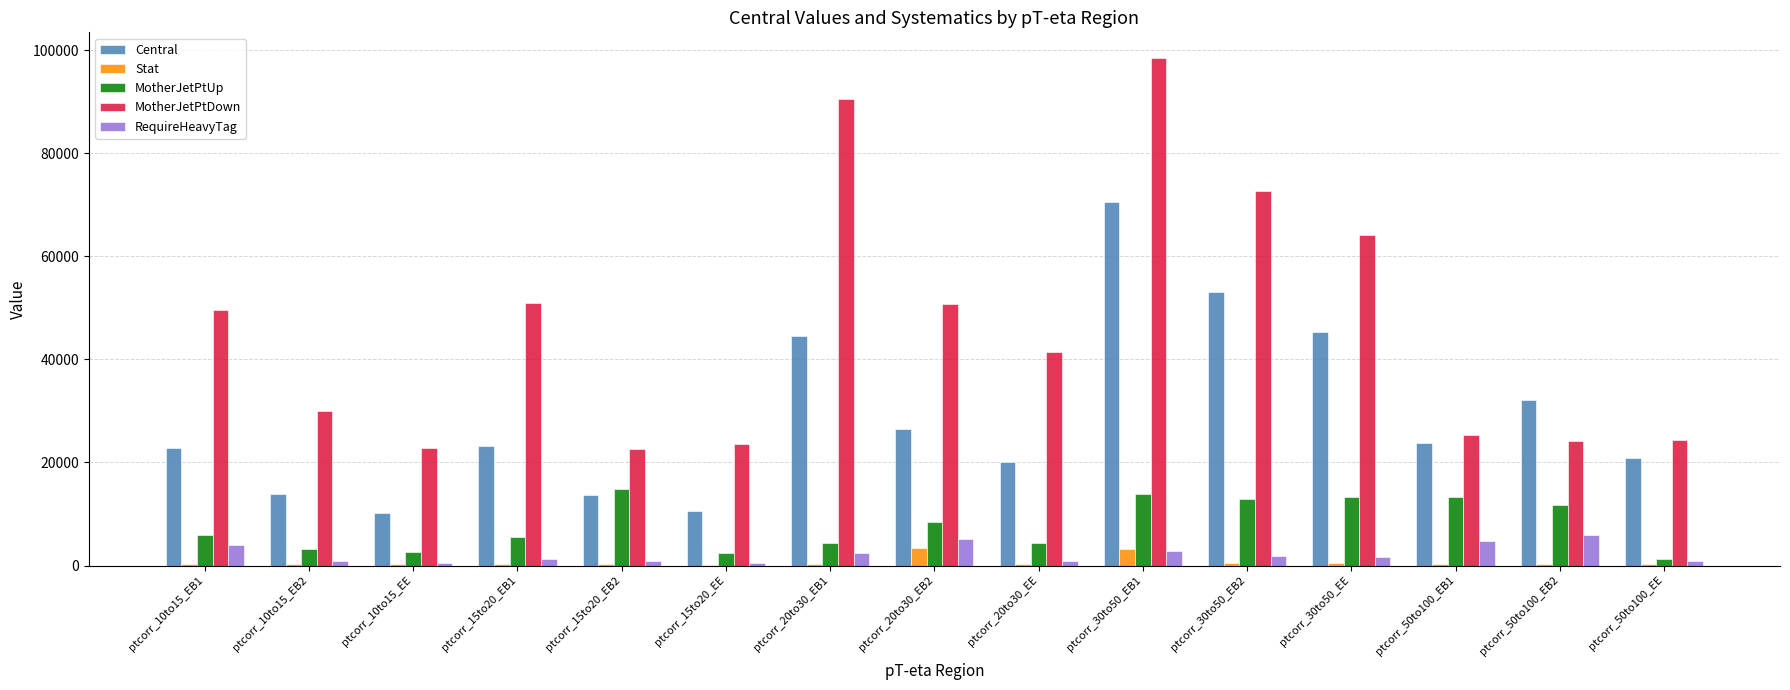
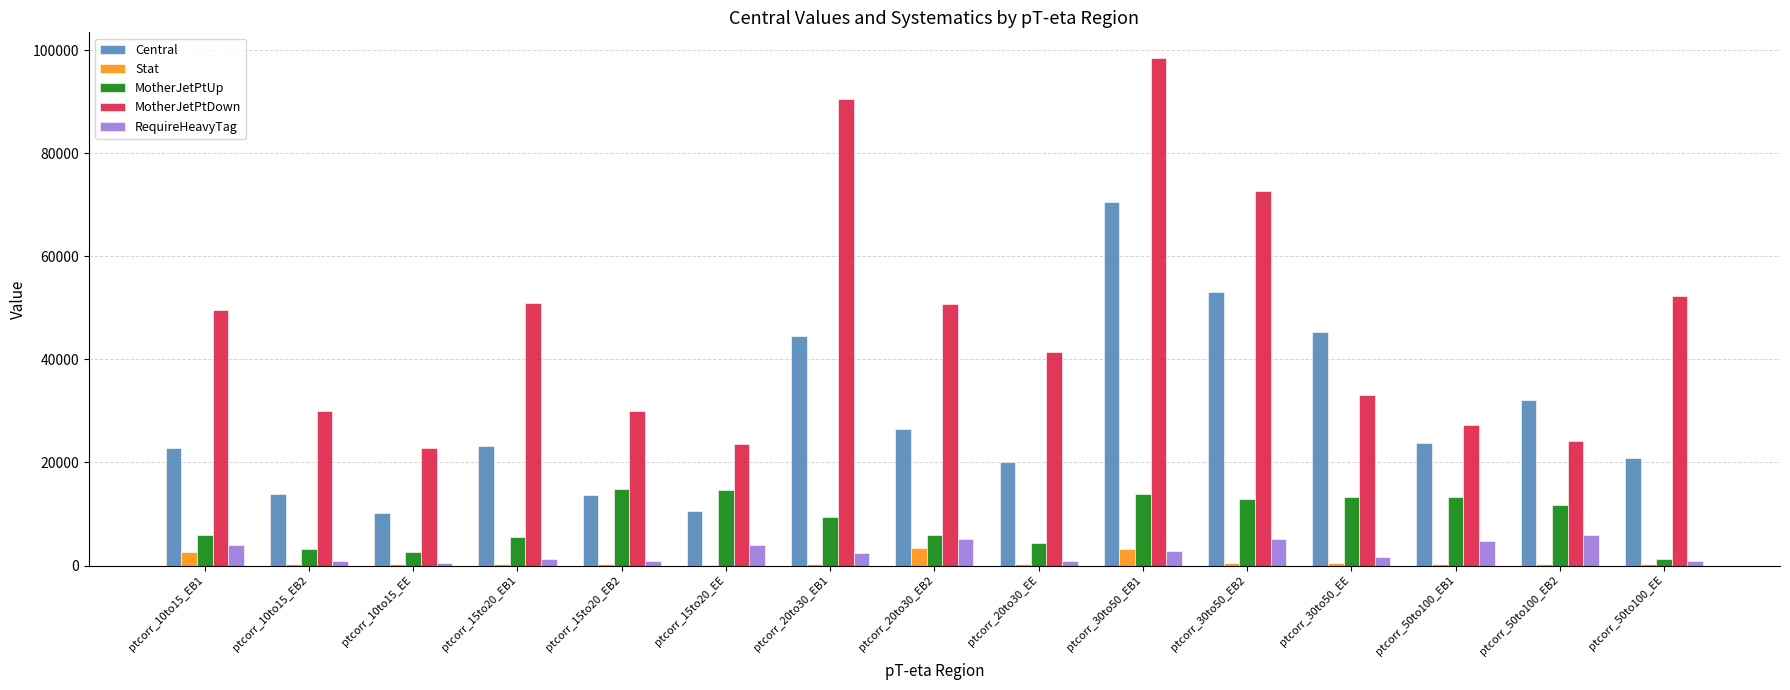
  {
    "Central": {
      "ptcorr_10to15_EB1": 23000,
      "ptcorr_10to15_EB2": 14000,
      "ptcorr_10to15_EE": 10000,
      "ptcorr_15to20_EB1": 23000,
      "ptcorr_15to20_EB2": 14000,
      "ptcorr_15to20_EE": 10000,
      "ptcorr_20to30_EB1": 44000,
      "ptcorr_20to30_EB2": 27000,
      "ptcorr_20to30_EE": 20000,
      "ptcorr_30to50_EB1": 70000,
      "ptcorr_30to50_EB2": 53000,
      "ptcorr_30to50_EE": 45000,
      "ptcorr_50to100_EB1": 24000,
      "ptcorr_50to100_EB2": 32000,
      "ptcorr_50to100_EE": 21000
    },
    "Stat": {
-     "ptcorr_10to15_EB1": 0,
+     "ptcorr_10to15_EB1": 3000,
      "ptcorr_20to30_EB2": 3000,
      "ptcorr_30to50_EB1": 3000
    },
    "MotherJetPtUp": {
      "ptcorr_10to15_EB1": 6000,
      "ptcorr_10to15_EB2": 3000,
      "ptcorr_10to15_EE": 3000,
      "ptcorr_15to20_EB1": 5000,
      "ptcorr_15to20_EB2": 15000,
-     "ptcorr_15to20_EE": 2000,
-     "ptcorr_20to30_EB1": 4000,
-     "ptcorr_20to30_EB2": 8000,
+     "ptcorr_15to20_EE": 15000,
+     "ptcorr_20to30_EB1": 9000,
+     "ptcorr_20to30_EB2": 6000,
      "ptcorr_20to30_EE": 4000,
      "ptcorr_30to50_EB1": 14000,
      "ptcorr_30to50_EB2": 13000,
      "ptcorr_30to50_EE": 13000,
      "ptcorr_50to100_EB1": 13000,
      "ptcorr_50to100_EB2": 12000,
      "ptcorr_50to100_EE": 1000
    },
    "MotherJetPtDown": {
      "ptcorr_10to15_EB1": 49000,
      "ptcorr_10to15_EB2": 30000,
      "ptcorr_10to15_EE": 23000,
      "ptcorr_15to20_EB1": 51000,
-     "ptcorr_15to20_EB2": 23000,
+     "ptcorr_15to20_EB2": 30000,
      "ptcorr_15to20_EE": 23000,
      "ptcorr_20to30_EB1": 90000,
      "ptcorr_20to30_EB2": 51000,
      "ptcorr_20to30_EE": 41000,
      "ptcorr_30to50_EB1": 99000,
      "ptcorr_30to50_EB2": 73000,
-     "ptcorr_30to50_EE": 64000,
-     "ptcorr_50to100_EB1": 25000,
+     "ptcorr_30to50_EE": 33000,
+     "ptcorr_50to100_EB1": 27000,
      "ptcorr_50to100_EB2": 24000,
-     "ptcorr_50to100_EE": 24000
+     "ptcorr_50to100_EE": 52000
    },
    "RequireHeavyTag": {
      "ptcorr_10to15_EB1": 4000,
      "ptcorr_10to15_EB2": 1000,
      "ptcorr_10to15_EE": 1000,
      "ptcorr_15to20_EB1": 1000,
      "ptcorr_15to20_EB2": 1000,
-     "ptcorr_15to20_EE": 1000,
+     "ptcorr_15to20_EE": 4000,
      "ptcorr_20to30_EB1": 2000,
      "ptcorr_20to30_EB2": 5000,
      "ptcorr_20to30_EE": 1000,
      "ptcorr_30to50_EB1": 3000,
-     "ptcorr_30to50_EB2": 2000,
+     "ptcorr_30to50_EB2": 5000,
      "ptcorr_30to50_EE": 2000,
      "ptcorr_50to100_EB1": 5000,
      "ptcorr_50to100_EB2": 6000,
      "ptcorr_50to100_EE": 1000
    }
  }
